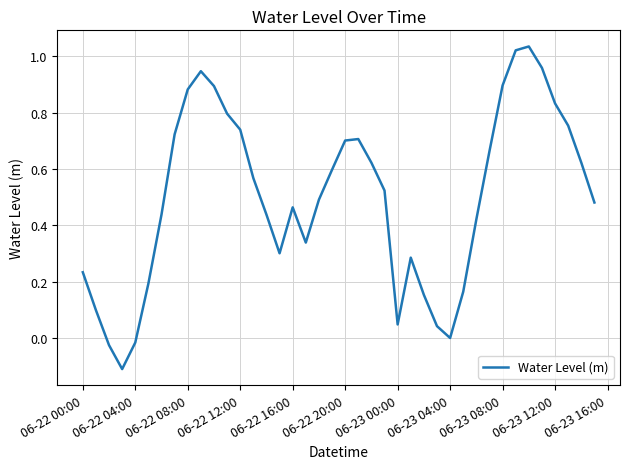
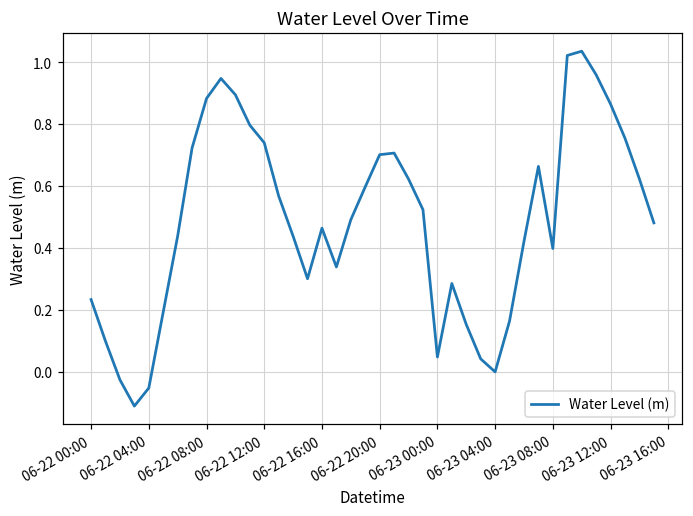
  {
    "06-22 00:00": 0.23,
-   "06-22 04:00": -0.02,
+   "06-22 04:00": -0.05,
    "06-22 08:00": 0.88,
    "06-22 12:00": 0.74,
    "06-22 16:00": 0.46,
    "06-22 20:00": 0.70,
    "06-23 00:00": 0.05,
    "06-23 04:00": 0.00,
-   "06-23 08:00": 0.90,
-   "06-23 12:00": 0.83
+   "06-23 08:00": 0.40,
+   "06-23 12:00": 0.86
  }
